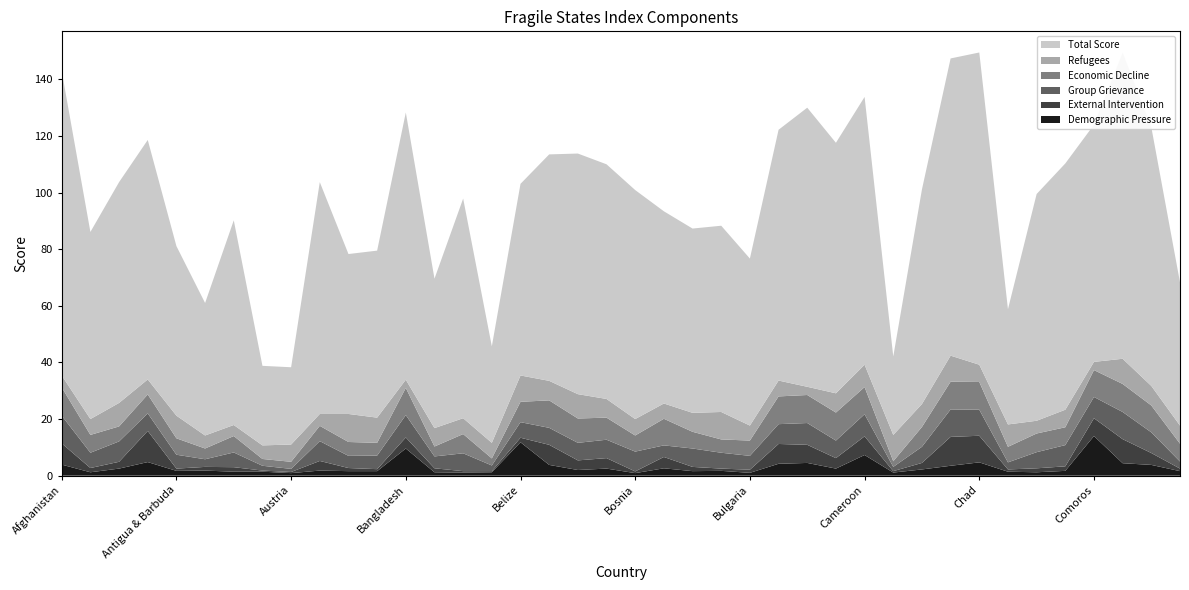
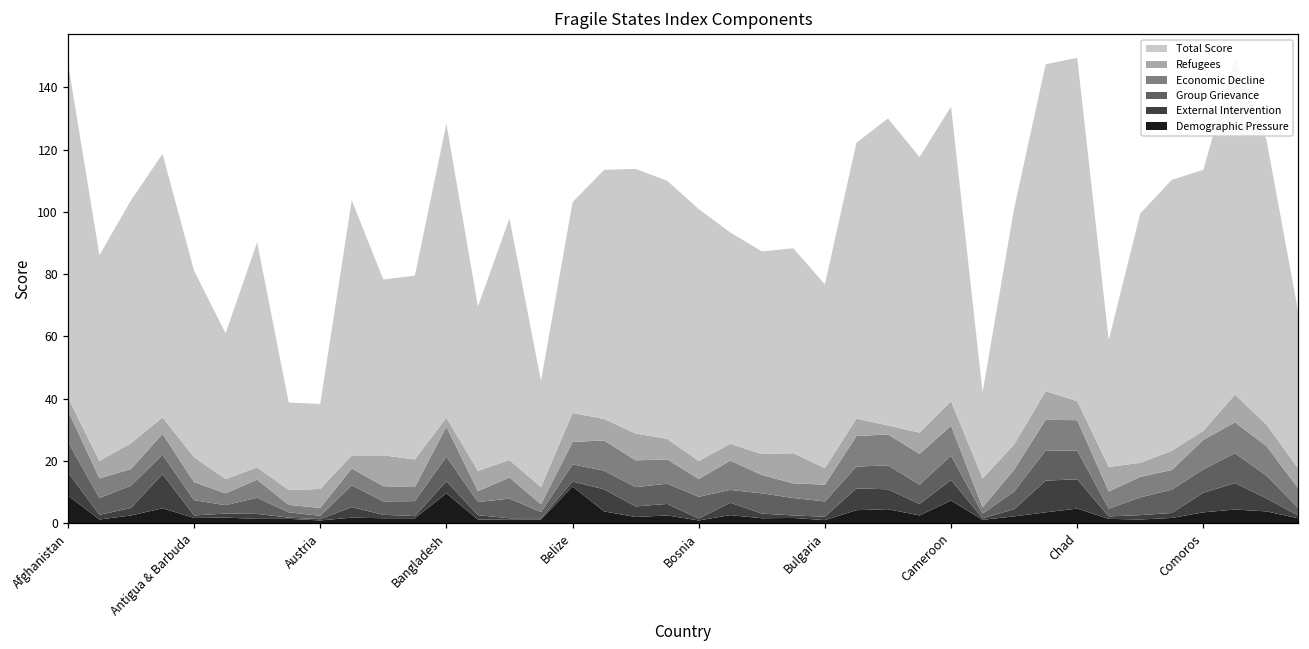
  {
    "Demographic Pressure": {
-     "Afghanistan": 4,
-     "Comoros": 14
+     "Afghanistan": 9,
+     "Comoros": 4
    }
  }
